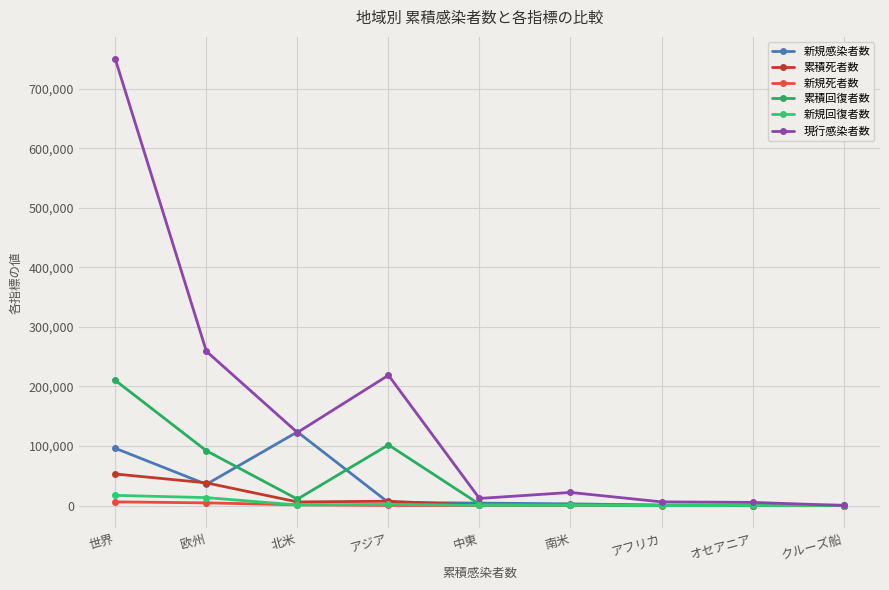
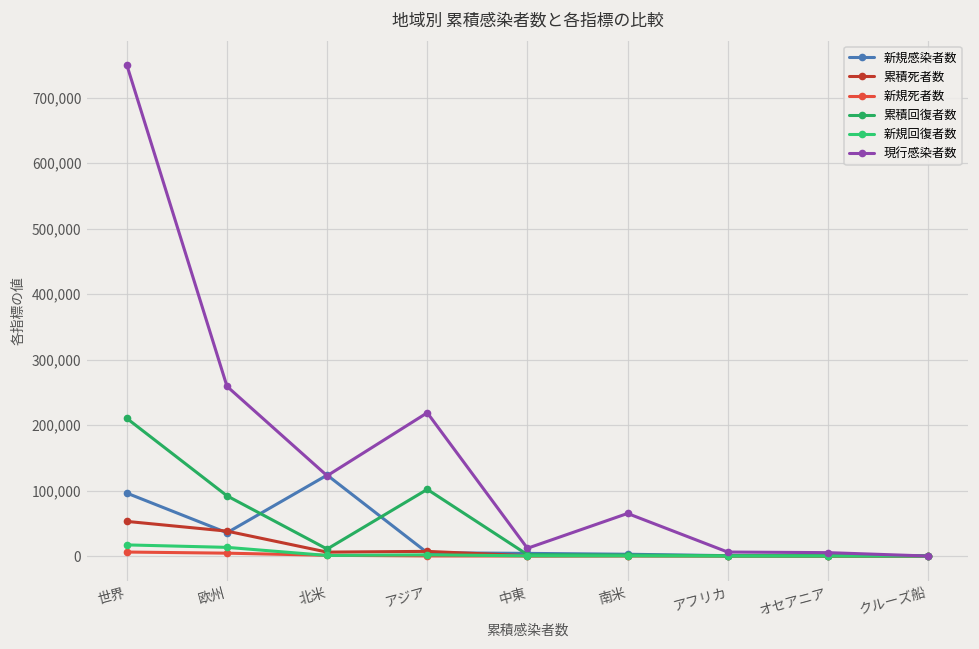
  {
    "新規感染者数": {
      "世界": "100,000"
    },
    "現行感染者数": {
      "世界": "750,000",
      "欧州": "260,000",
      "アジア": "220,000",
      "中東": "10,000",
-     "南米": "20,000",
+     "南米": "70,000",
      "アフリカ": "10,000",
      "オセアニア": "10,000"
    }
  }
